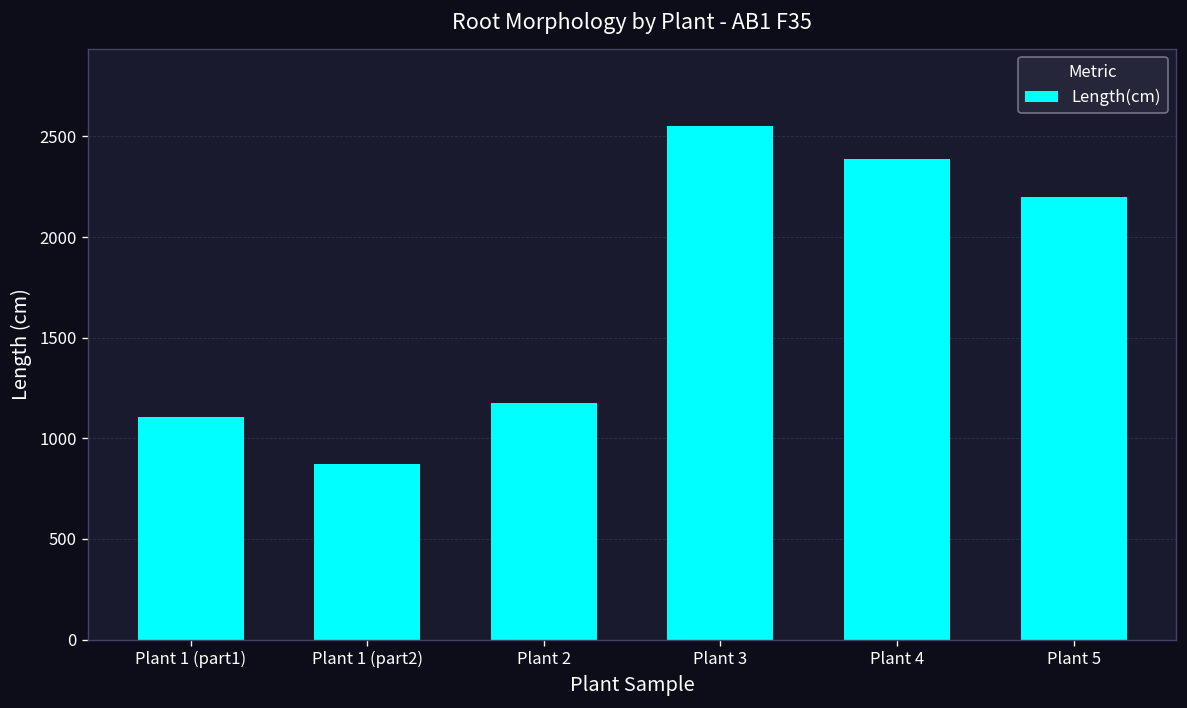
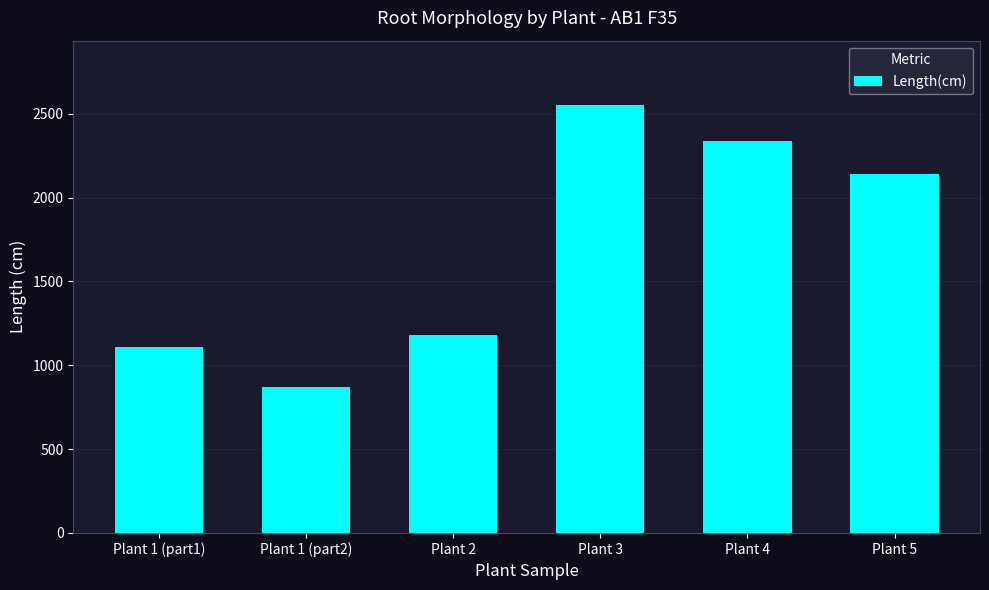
  {
    "Plant 1 (part1)": 1110,
    "Plant 1 (part2)": 870,
    "Plant 2": 1180,
    "Plant 3": 2550,
-   "Plant 4": 2390,
-   "Plant 5": 2200
+   "Plant 4": 2340,
+   "Plant 5": 2140
  }
